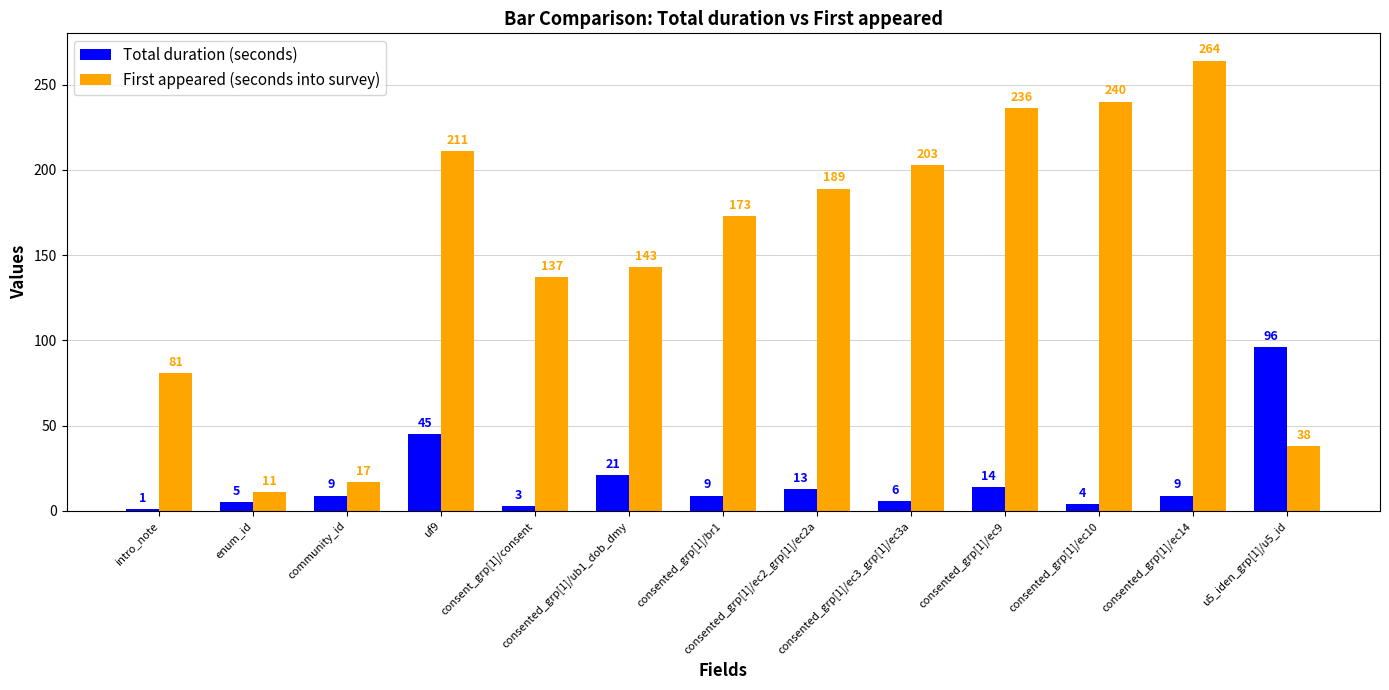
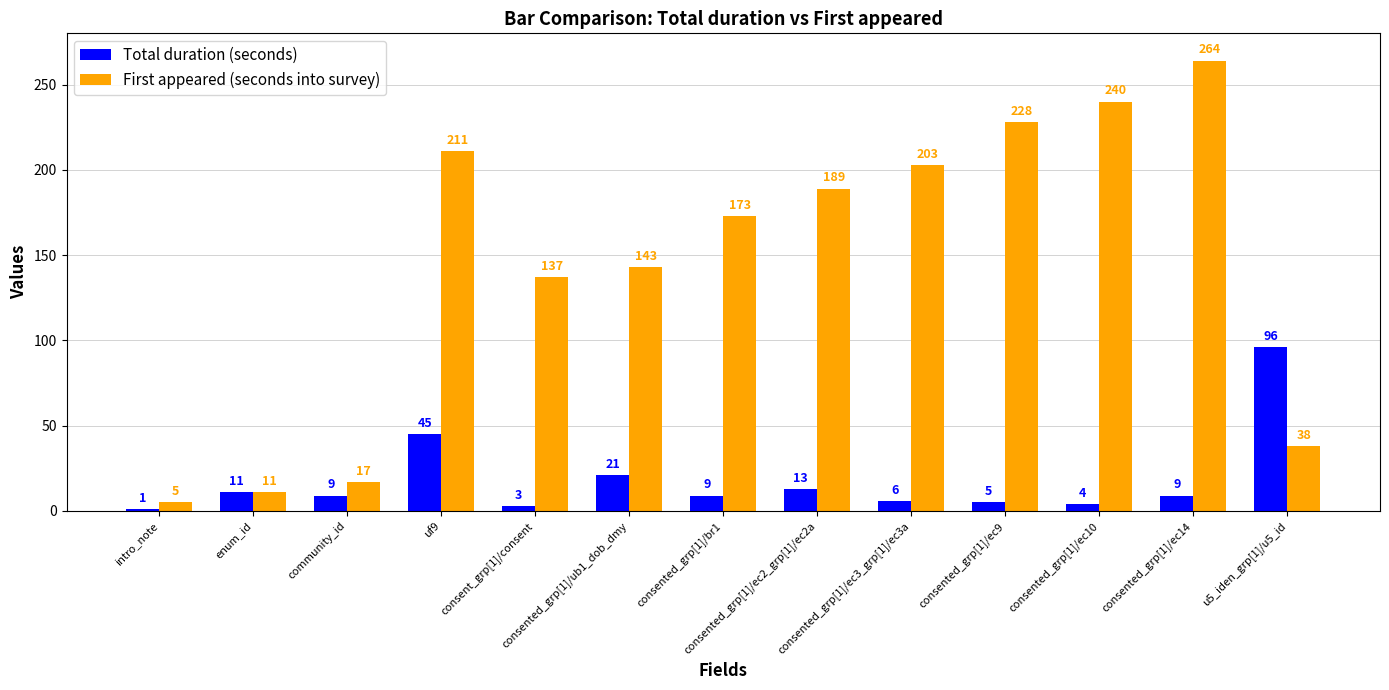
  {
    "Total duration (seconds)": {
      "intro_note": 1,
-     "enum_id": 5,
+     "enum_id": 11,
      "community_id": 9,
      "uf9": 45,
      "consent_grp[1]/consent": 3,
      "consented_grp[1]/ub1_dob_dmy": 21,
      "consented_grp[1]/br1": 9,
      "consented_grp[1]/ec2_grp[1]/ec2a": 13,
      "consented_grp[1]/ec3_grp[1]/ec3a": 6,
-     "consented_grp[1]/ec9": 14,
+     "consented_grp[1]/ec9": 5,
      "consented_grp[1]/ec10": 4,
      "consented_grp[1]/ec14": 9,
      "u5_iden_grp[1]/u5_id": 96
    },
    "First appeared (seconds into survey)": {
-     "intro_note": 81,
+     "intro_note": 5,
      "enum_id": 11,
      "community_id": 17,
      "uf9": 211,
      "consent_grp[1]/consent": 137,
      "consented_grp[1]/ub1_dob_dmy": 143,
      "consented_grp[1]/br1": 173,
      "consented_grp[1]/ec2_grp[1]/ec2a": 189,
      "consented_grp[1]/ec3_grp[1]/ec3a": 203,
-     "consented_grp[1]/ec9": 236,
+     "consented_grp[1]/ec9": 228,
      "consented_grp[1]/ec10": 240,
      "consented_grp[1]/ec14": 264,
      "u5_iden_grp[1]/u5_id": 38
    }
  }
